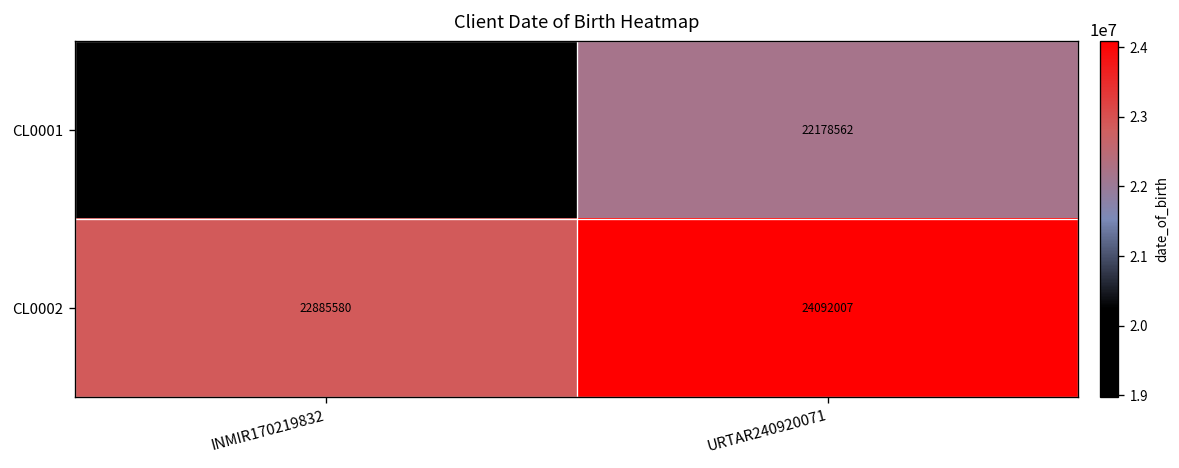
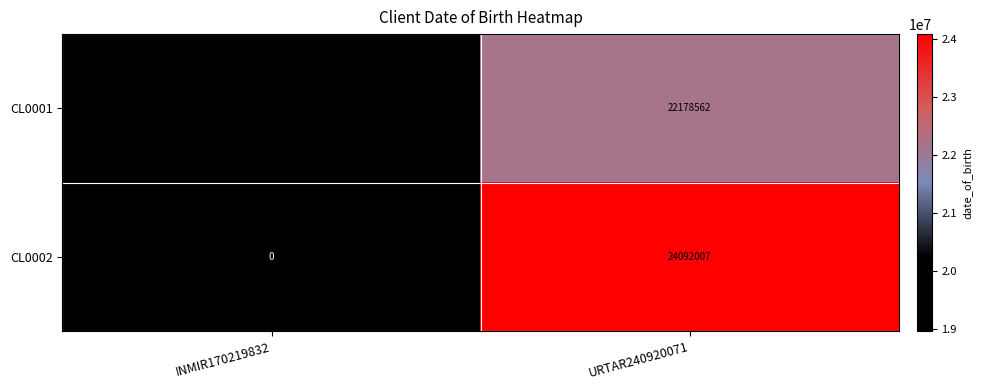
  {
    "CL0001": {
      "URTAR240920071": 22178562
    },
    "CL0002": {
-     "INMIR170219832": 22885580,
+     "INMIR170219832": 0,
      "URTAR240920071": 24092007
    }
  }
